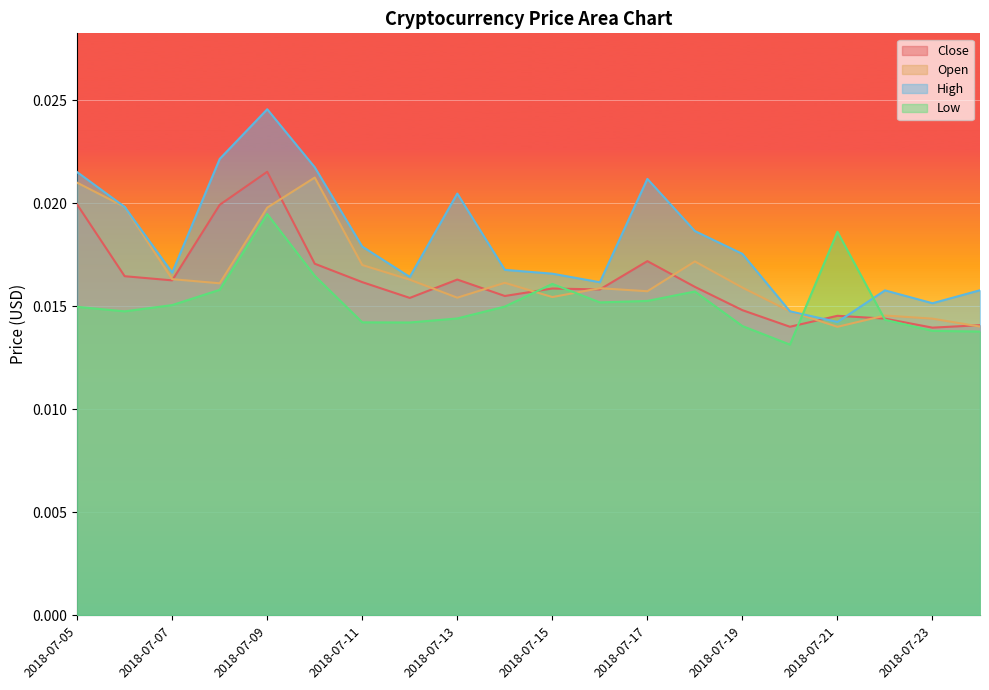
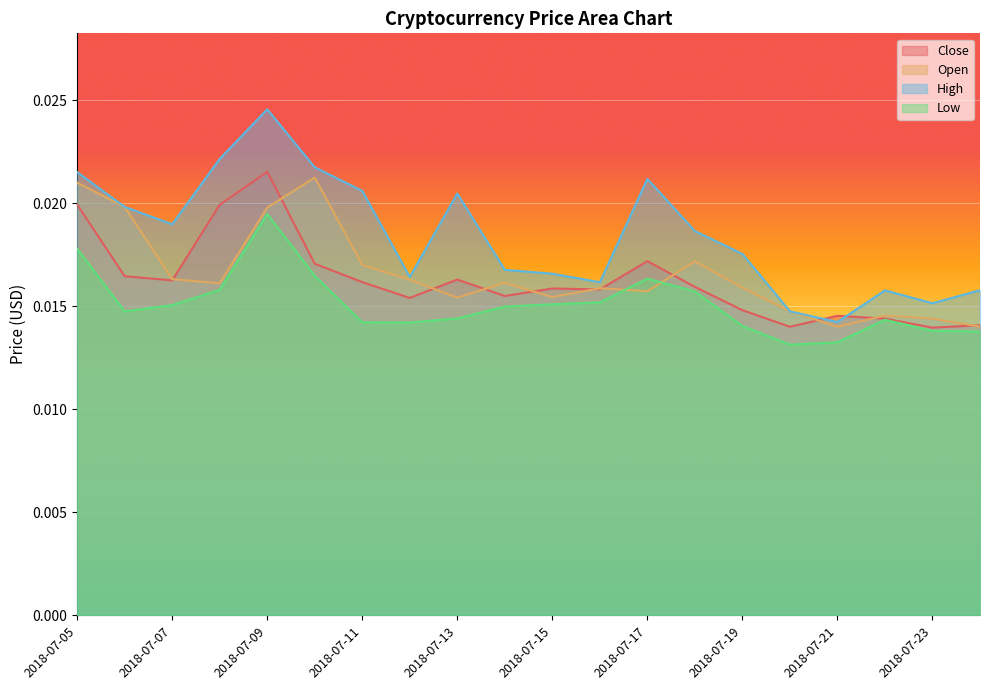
  {
    "High": {
      "2018-07-05": 0.0215,
-     "2018-07-07": 0.0166,
+     "2018-07-07": 0.0190,
      "2018-07-09": 0.0246,
-     "2018-07-11": 0.0179,
+     "2018-07-11": 0.0206,
      "2018-07-13": 0.0205,
      "2018-07-15": 0.0166,
      "2018-07-17": 0.0212,
      "2018-07-19": 0.0175,
      "2018-07-21": 0.0142,
      "2018-07-23": 0.0151
    },
    "Low": {
-     "2018-07-05": 0.0150,
+     "2018-07-05": 0.0178,
      "2018-07-07": 0.0151,
      "2018-07-09": 0.0195,
      "2018-07-11": 0.0142,
      "2018-07-13": 0.0144,
-     "2018-07-15": 0.0161,
-     "2018-07-17": 0.0153,
+     "2018-07-15": 0.0151,
+     "2018-07-17": 0.0163,
      "2018-07-19": 0.0140,
-     "2018-07-21": 0.0186,
+     "2018-07-21": 0.0132,
      "2018-07-23": 0.0138
    }
  }
